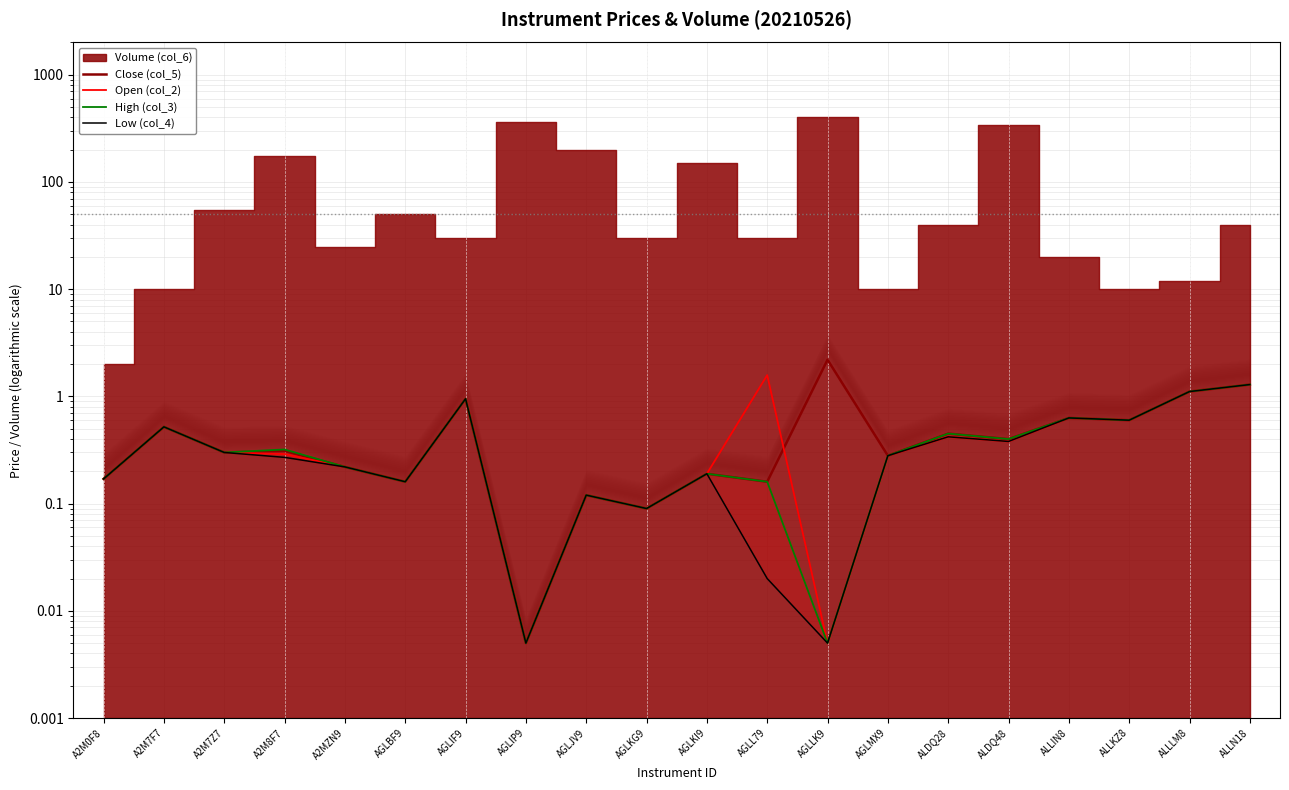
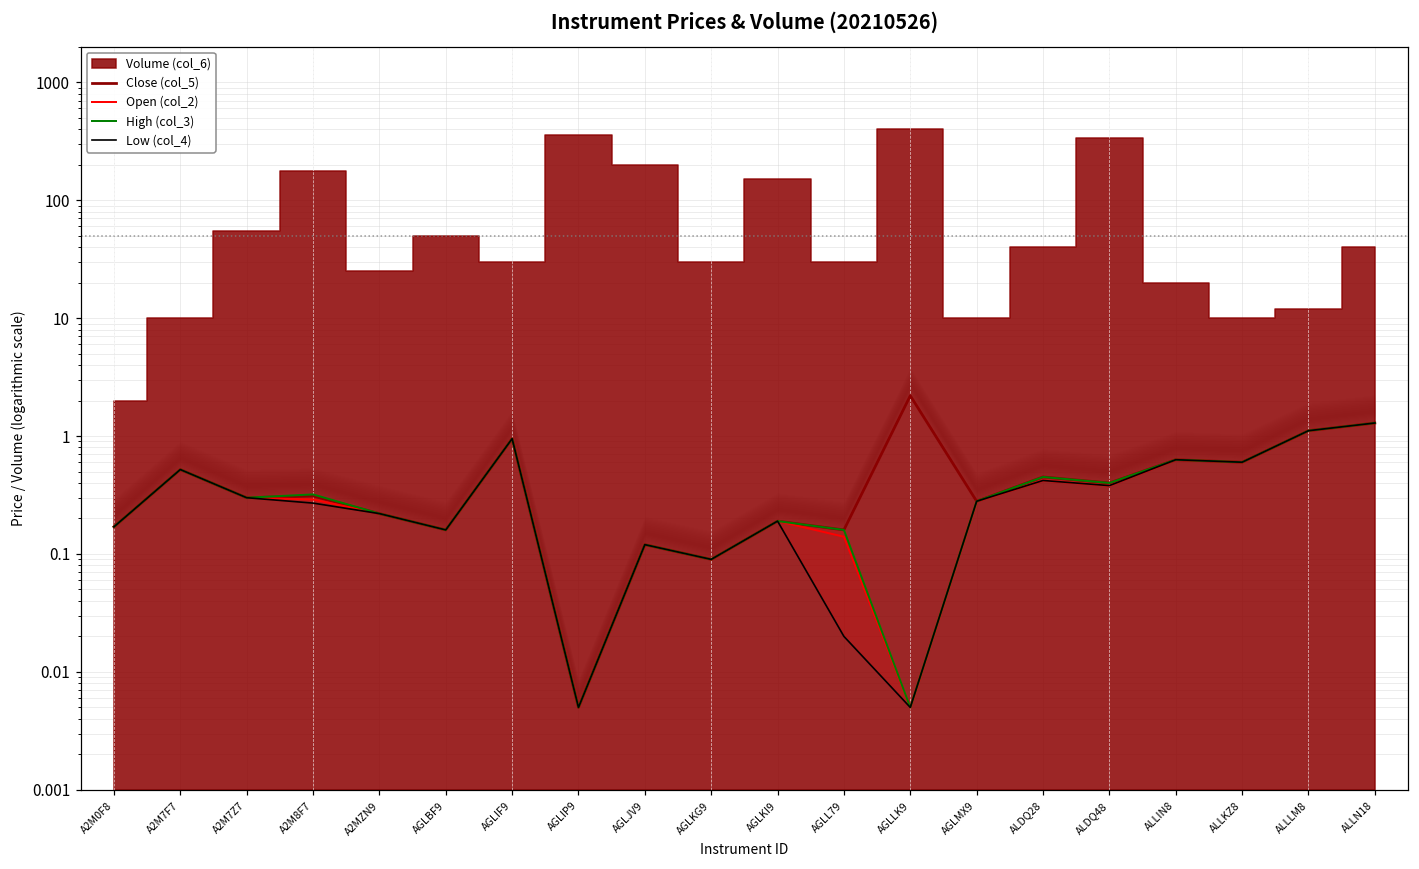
  {
    "Open (col_2)": {
      "A2M8F7": 0.29,
-     "AGLL79": 1.6
+     "AGLL79": 0.14
    },
    "Low (col_4)": {
      "A2M8F7": 0.27,
      "AGLL79": 0.02
    }
  }
